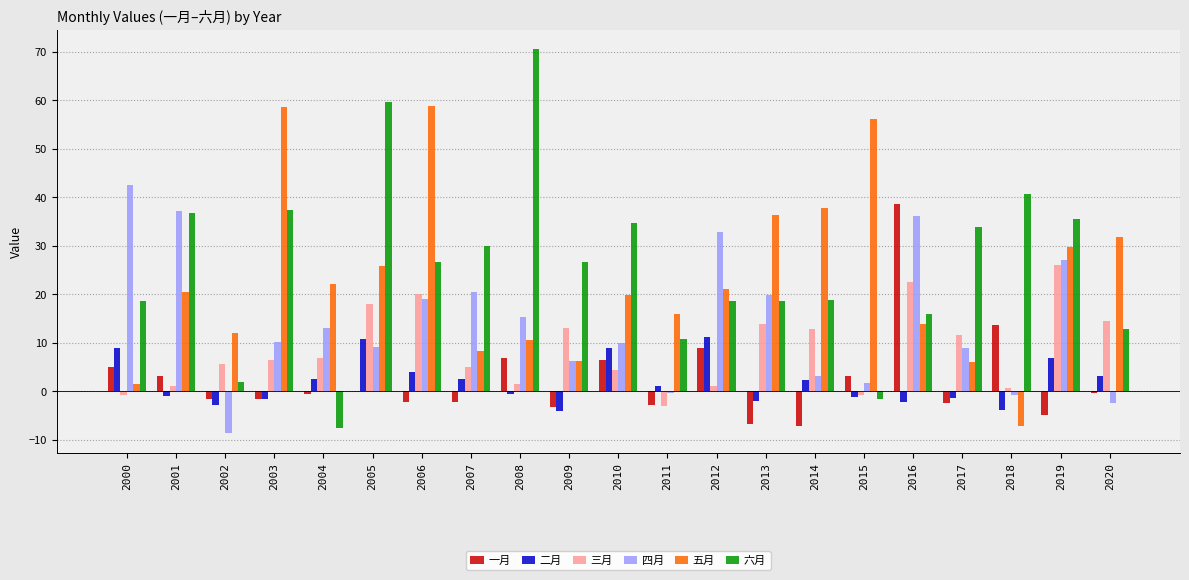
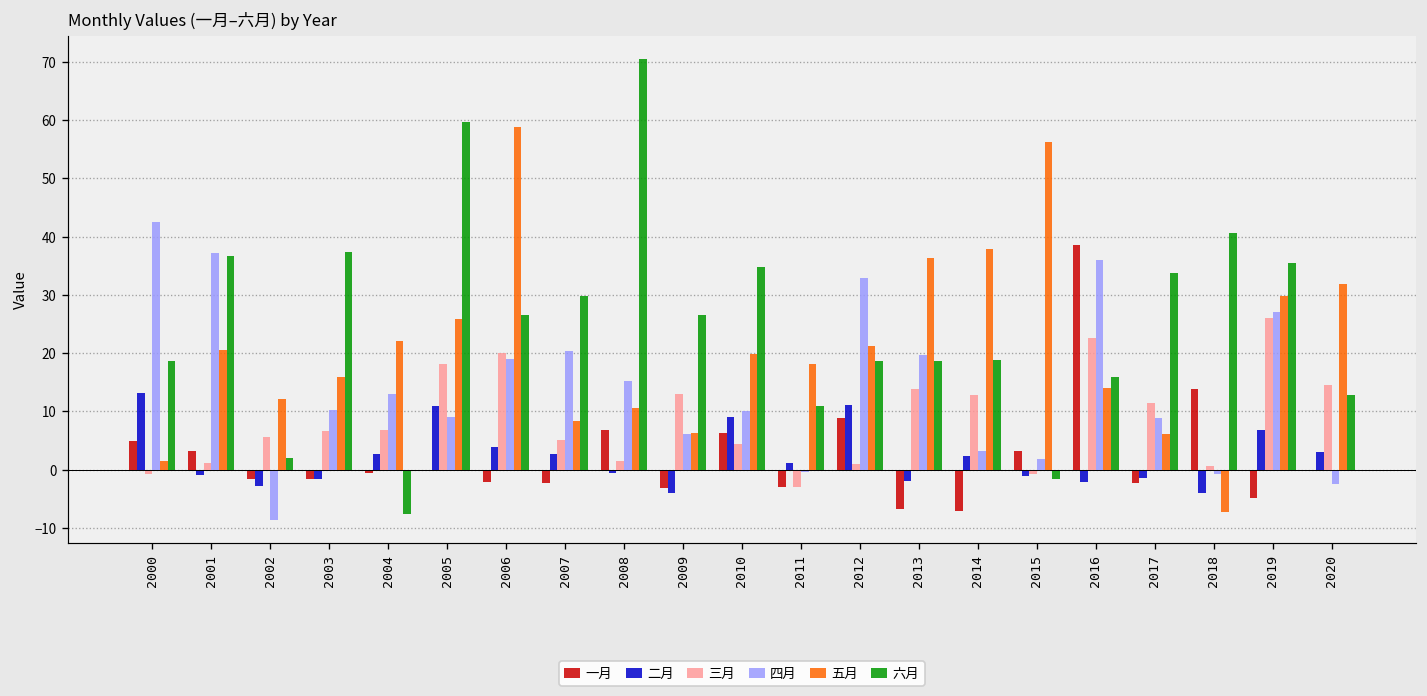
  {
    "一月": {
      "2000": 5,
      "2001": 3,
      "2002": -2,
      "2003": -2,
      "2004": -1,
      "2006": -2,
      "2007": -2,
      "2008": 7,
      "2009": -3,
      "2010": 6,
      "2011": -3,
      "2012": 9,
      "2013": -7,
      "2014": -7,
      "2015": 3,
      "2016": 39,
      "2017": -2,
      "2018": 14,
      "2019": -5
    },
    "二月": {
-     "2000": 9,
+     "2000": 13,
      "2001": -1,
      "2002": -3,
      "2003": -2,
      "2004": 3,
      "2005": 11,
      "2006": 4,
      "2007": 3,
      "2008": -1,
      "2009": -4,
      "2010": 9,
      "2011": 1,
      "2012": 11,
      "2013": -2,
      "2014": 2,
      "2015": -1,
      "2016": -2,
      "2017": -1,
      "2018": -4,
      "2019": 7,
      "2020": 3
    },
    "三月": {
      "2000": -1,
      "2001": 1,
      "2002": 6,
      "2003": 7,
      "2004": 7,
      "2005": 18,
      "2006": 20,
      "2007": 5,
      "2008": 1,
      "2009": 13,
      "2010": 4,
      "2011": -3,
      "2012": 1,
      "2013": 14,
      "2014": 13,
      "2015": -1,
      "2016": 23,
      "2017": 12,
      "2018": 1,
      "2019": 26,
      "2020": 15
    },
    "四月": {
      "2000": 43,
      "2001": 37,
      "2002": -9,
      "2003": 10,
      "2004": 13,
      "2005": 9,
      "2006": 19,
      "2007": 20,
      "2008": 15,
      "2009": 6,
      "2010": 10,
      "2012": 33,
      "2013": 20,
      "2014": 3,
      "2015": 2,
      "2016": 36,
      "2017": 9,
      "2018": -1,
      "2019": 27,
      "2020": -2
    },
    "五月": {
      "2000": 2,
      "2001": 20,
      "2002": 12,
-     "2003": 59,
+     "2003": 16,
      "2004": 22,
      "2005": 26,
      "2006": 59,
      "2007": 8,
      "2008": 11,
      "2009": 6,
      "2010": 20,
-     "2011": 16,
+     "2011": 18,
      "2012": 21,
      "2013": 36,
      "2014": 38,
      "2015": 56,
      "2016": 14,
      "2017": 6,
      "2018": -7,
      "2019": 30,
      "2020": 32
    },
    "六月": {
      "2000": 19,
      "2001": 37,
      "2002": 2,
      "2003": 37,
      "2004": -8,
      "2005": 60,
      "2006": 27,
      "2007": 30,
      "2008": 71,
      "2009": 27,
      "2010": 35,
      "2011": 11,
      "2012": 19,
      "2013": 19,
      "2014": 19,
      "2015": -2,
      "2016": 16,
      "2017": 34,
      "2018": 41,
      "2019": 35,
      "2020": 13
    }
  }
